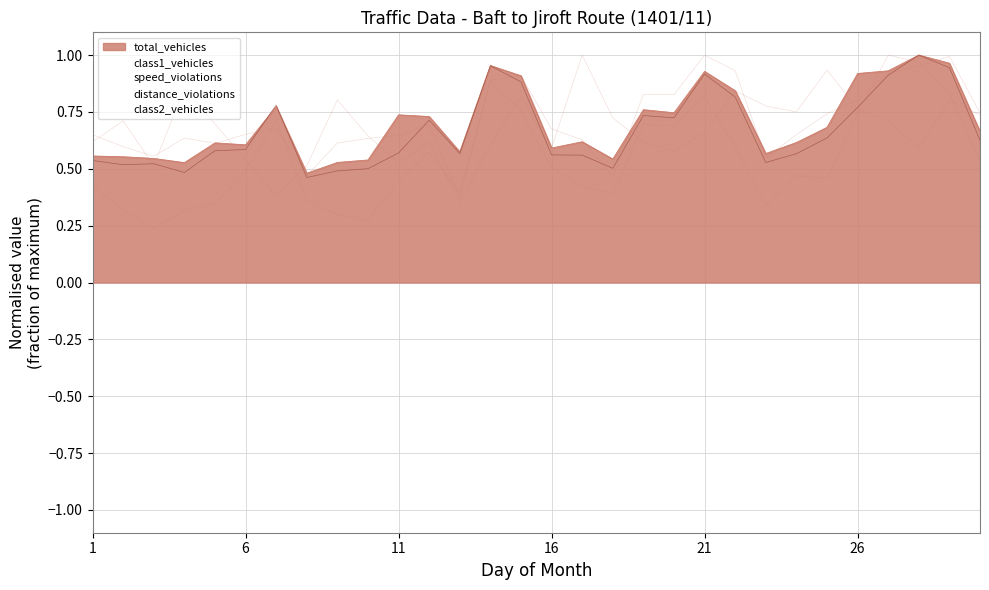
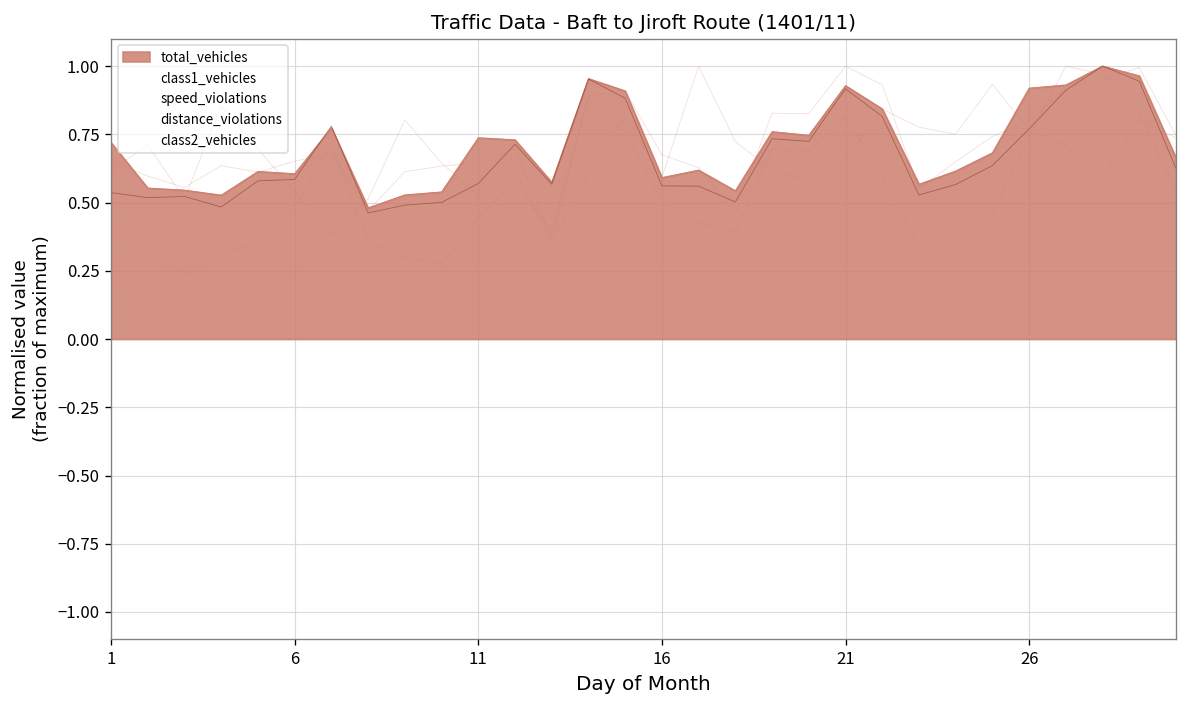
  {
    "total_vehicles": {
-     "1": 0.56,
+     "1": 0.72,
      "6": 0.61,
      "11": 0.74,
      "21": 0.93,
      "26": 0.92
    }
  }
